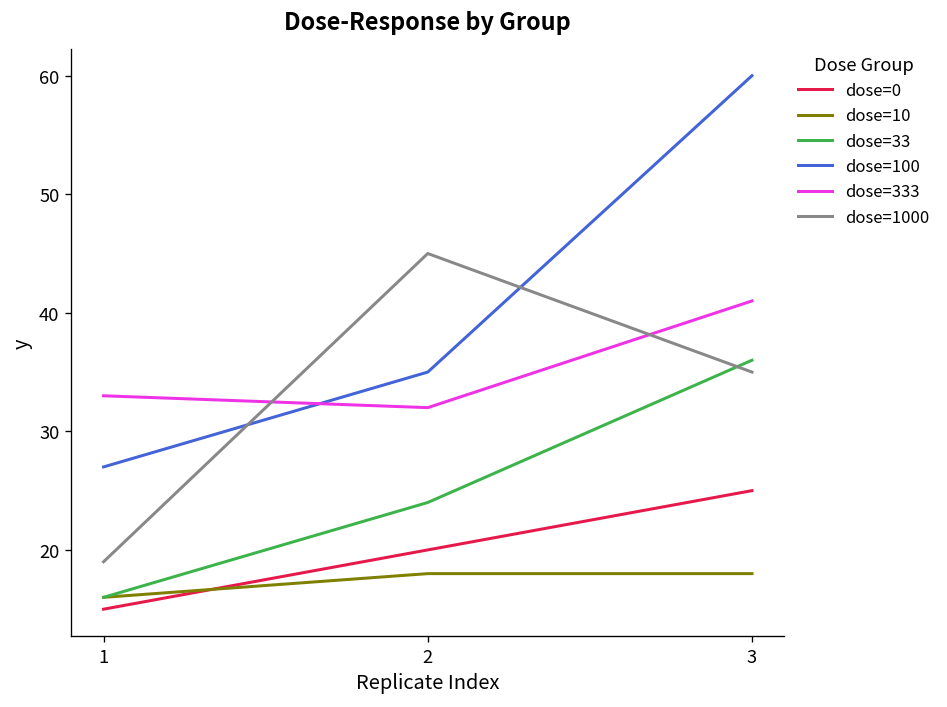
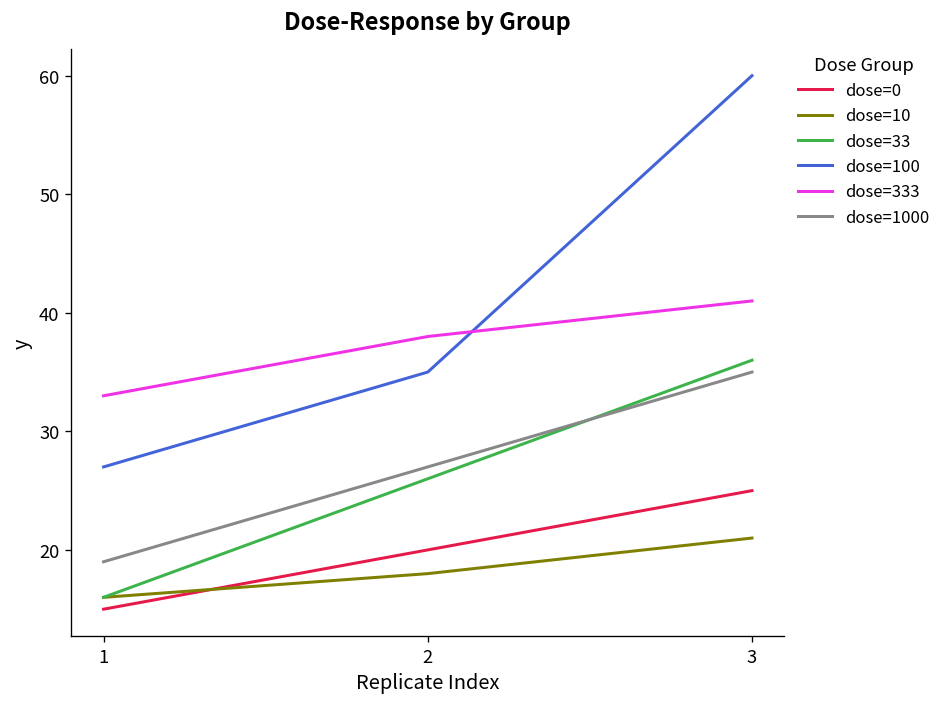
  {
    "dose=0": {
      "1": 15,
      "2": 20,
      "3": 25
    },
    "dose=10": {
      "2": 18,
-     "3": 18
+     "3": 21
    },
    "dose=33": {
-     "2": 24,
+     "2": 26,
      "3": 36
    },
    "dose=100": {
      "1": 27,
      "2": 35,
      "3": 60
    },
    "dose=333": {
      "1": 33,
-     "2": 32,
+     "2": 38,
      "3": 41
    },
    "dose=1000": {
      "1": 19,
-     "2": 45,
+     "2": 27,
      "3": 35
    }
  }
